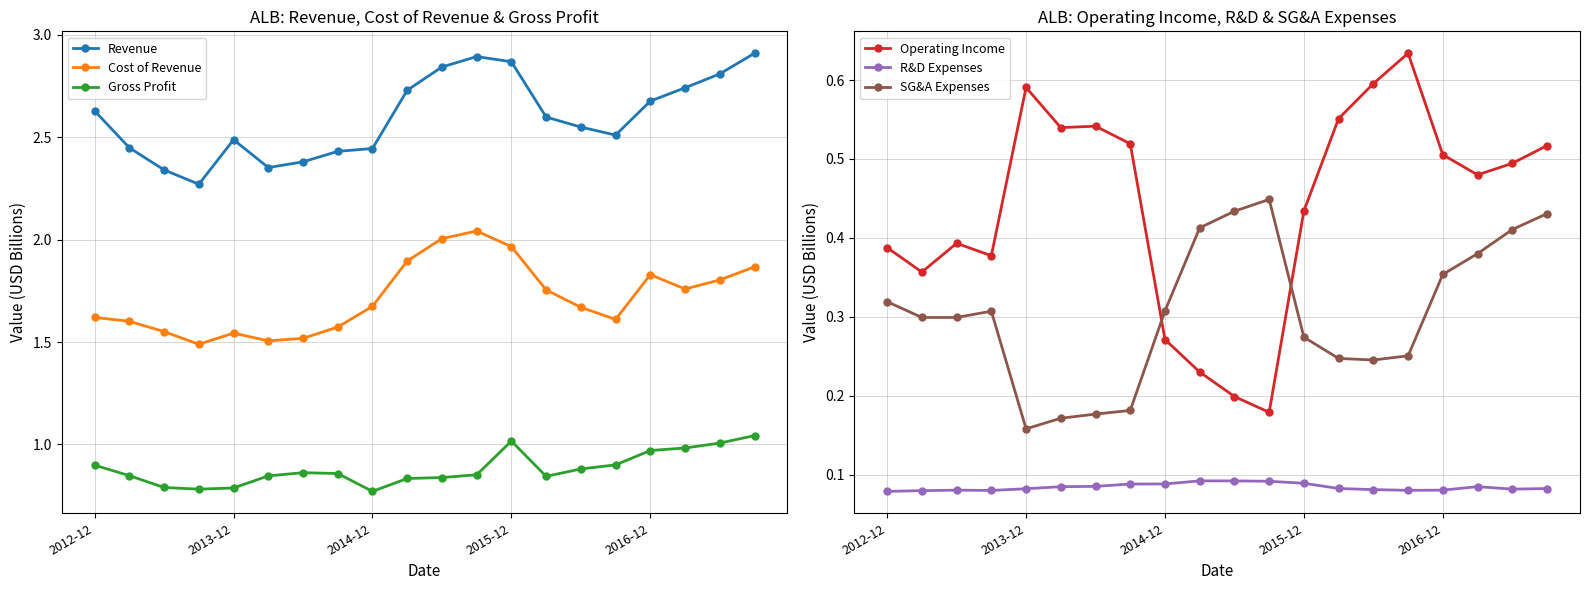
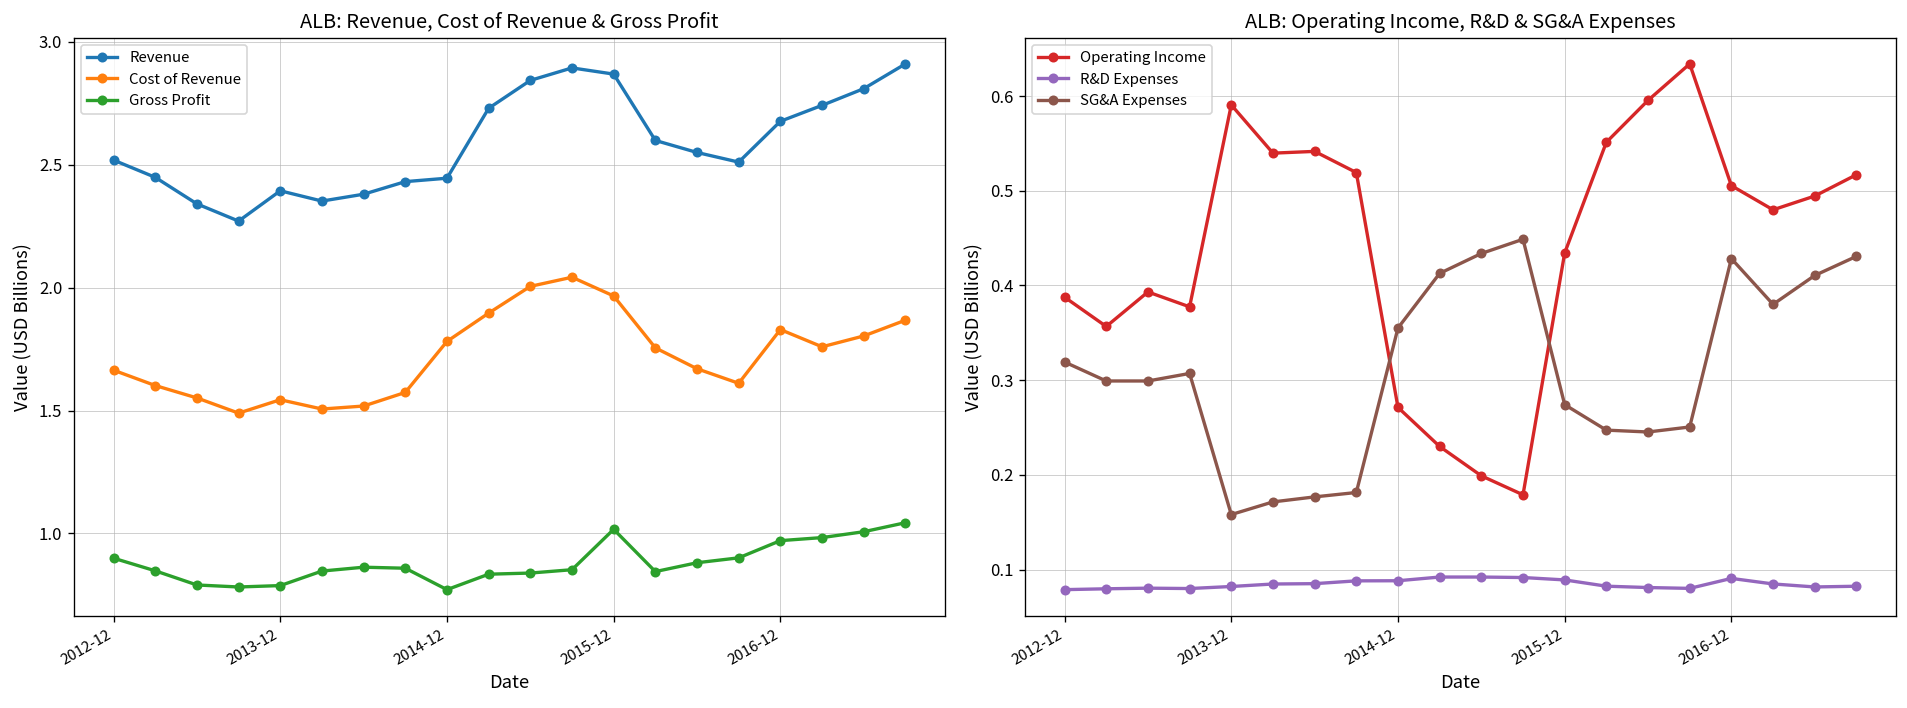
  {
    "ALB: Revenue, Cost of Revenue & Gross Profit": {
      "Revenue": {
-       "2012-12": 2.63,
-       "2013-12": 2.49,
+       "2012-12": 2.52,
+       "2013-12": 2.39,
        "2014-12": 2.45,
        "2015-12": 2.87,
        "2016-12": 2.68
      },
      "Cost of Revenue": {
-       "2012-12": 1.62,
+       "2012-12": 1.66,
        "2013-12": 1.54,
-       "2014-12": 1.67,
+       "2014-12": 1.78,
        "2015-12": 1.97,
        "2016-12": 1.83
      },
      "Gross Profit": {
        "2012-12": 0.90,
        "2013-12": 0.79,
        "2014-12": 0.77,
        "2015-12": 1.02,
        "2016-12": 0.97
      }
    },
    "ALB: Operating Income, R&D & SG&A Expenses": {
      "Operating Income": {
        "2012-12": 0.39,
        "2013-12": 0.59,
        "2014-12": 0.27,
        "2015-12": 0.43,
        "2016-12": 0.51
      },
      "R&D Expenses": {
        "2012-12": 0.08,
        "2013-12": 0.08,
        "2014-12": 0.09,
        "2015-12": 0.09,
-       "2016-12": 0.08
+       "2016-12": 0.09
      },
      "SG&A Expenses": {
        "2012-12": 0.32,
        "2013-12": 0.16,
-       "2014-12": 0.31,
+       "2014-12": 0.36,
        "2015-12": 0.27,
-       "2016-12": 0.35
+       "2016-12": 0.43
      }
    }
  }
